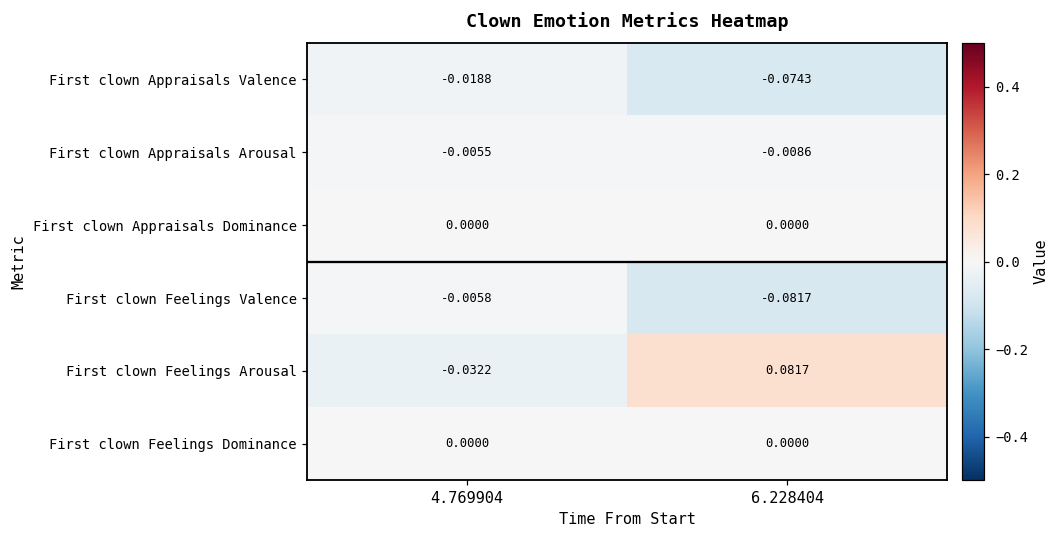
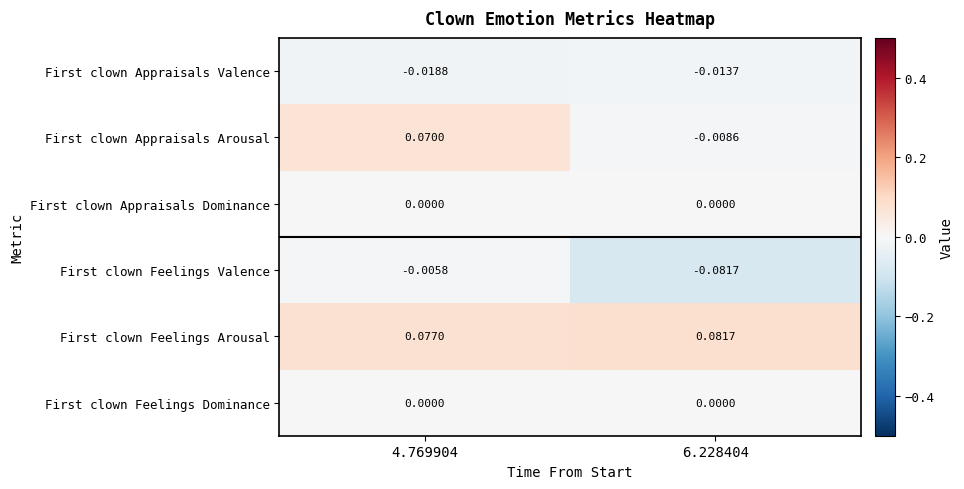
  {
    "First clown Appraisals Valence": {
      "4.769904": -0.0188,
-     "6.228404": -0.0743
+     "6.228404": -0.0137
    },
    "First clown Appraisals Arousal": {
-     "4.769904": -0.0055,
+     "4.769904": 0.0700,
      "6.228404": -0.0086
    },
    "First clown Appraisals Dominance": {
      "4.769904": 0.0000,
      "6.228404": 0.0000
    },
    "First clown Feelings Valence": {
      "4.769904": -0.0058,
      "6.228404": -0.0817
    },
    "First clown Feelings Arousal": {
-     "4.769904": -0.0322,
+     "4.769904": 0.0770,
      "6.228404": 0.0817
    },
    "First clown Feelings Dominance": {
      "4.769904": 0.0000,
      "6.228404": 0.0000
    }
  }
